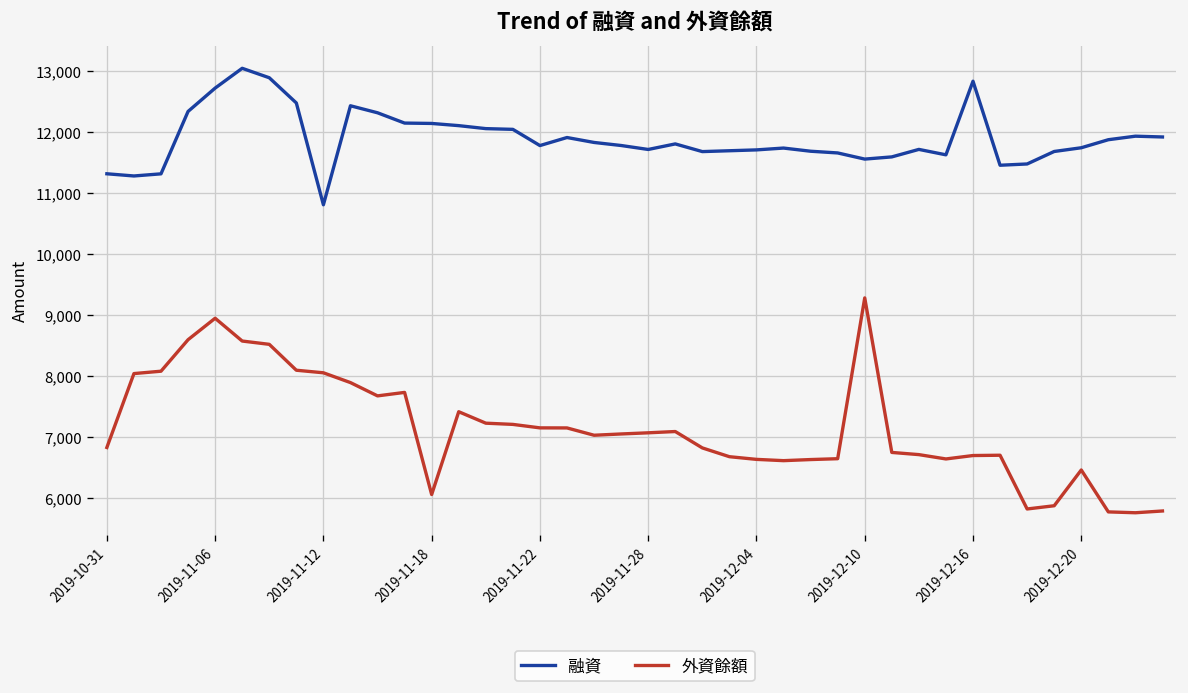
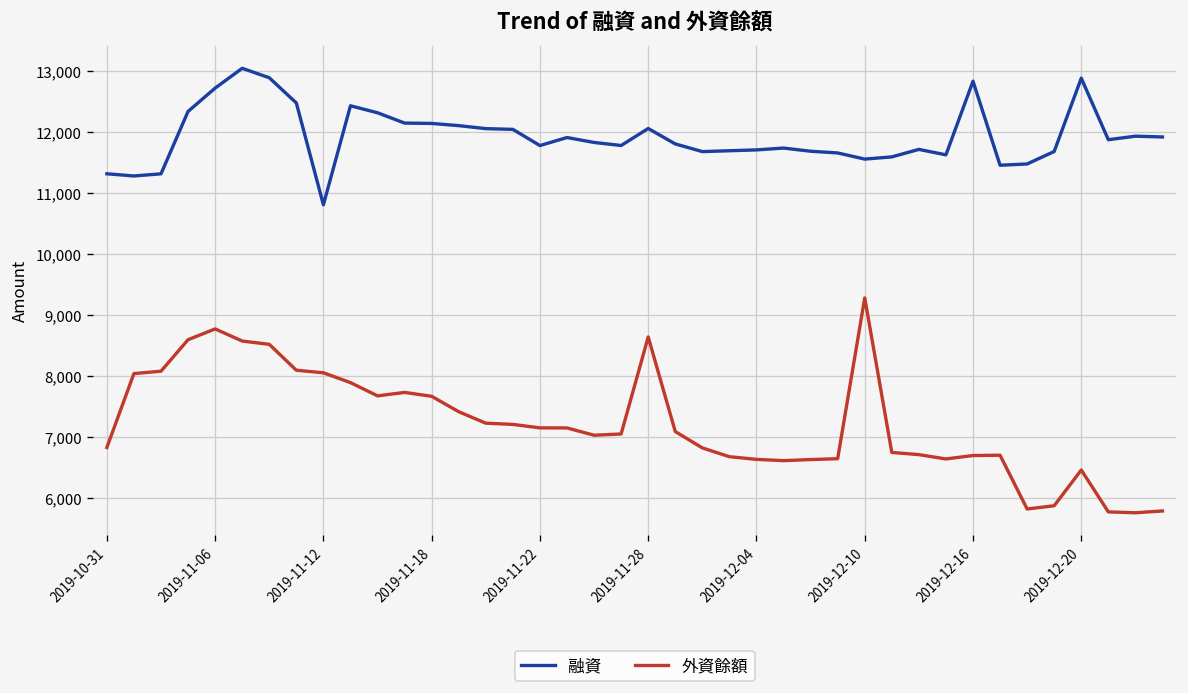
  {
    "融資": {
      "2019-10-31": "11,300",
      "2019-11-06": "12,700",
      "2019-11-12": "10,800",
      "2019-11-18": "12,100",
      "2019-11-22": "11,800",
-     "2019-11-28": "11,700",
+     "2019-11-28": "12,100",
      "2019-12-04": "11,700",
      "2019-12-10": "11,600",
      "2019-12-16": "12,800",
-     "2019-12-20": "11,700"
+     "2019-12-20": "12,900"
    },
    "外資餘額": {
      "2019-10-31": "6,800",
-     "2019-11-06": "9,000",
+     "2019-11-06": "8,800",
      "2019-11-12": "8,100",
-     "2019-11-18": "6,100",
+     "2019-11-18": "7,700",
      "2019-11-22": "7,200",
-     "2019-11-28": "7,100",
+     "2019-11-28": "8,600",
      "2019-12-04": "6,600",
      "2019-12-10": "9,300",
      "2019-12-16": "6,700",
      "2019-12-20": "6,500"
    }
  }
